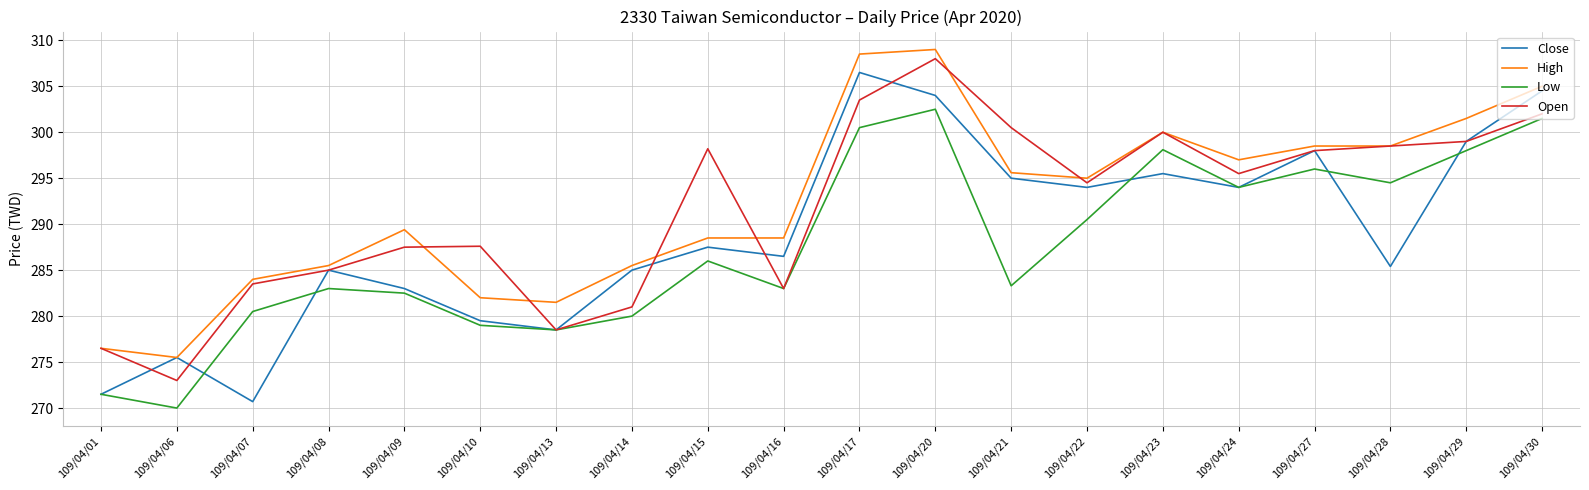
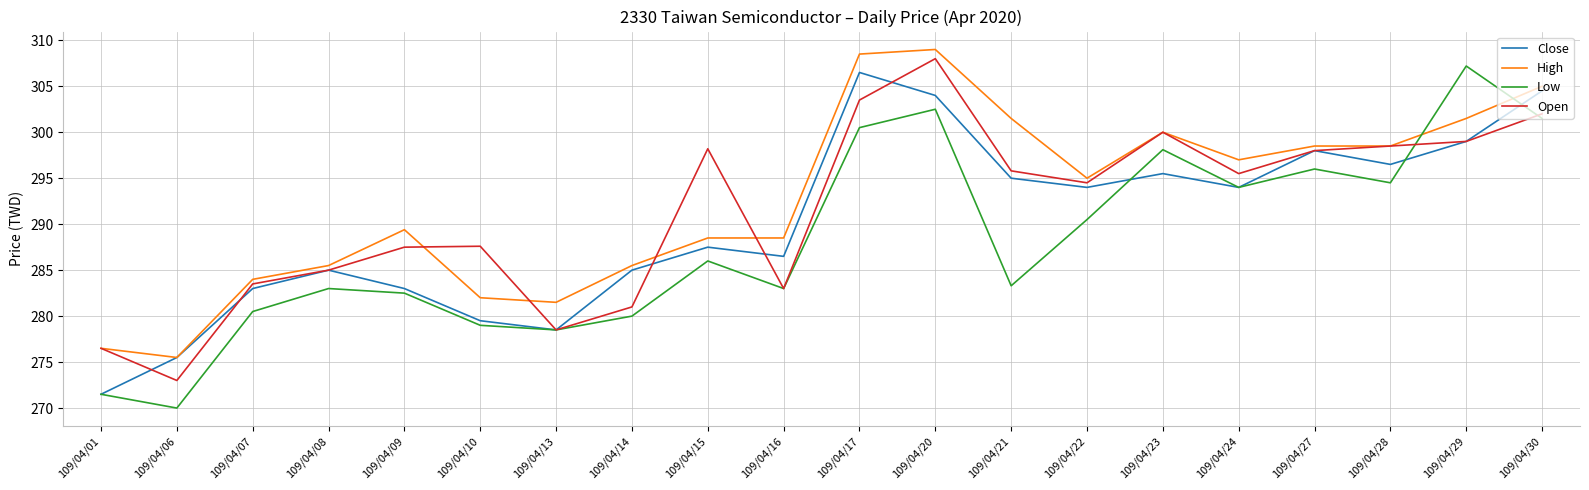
  {
    "Close": {
-     "109/04/07": 271,
+     "109/04/07": 283,
      "109/04/09": 283,
      "109/04/10": 280,
      "109/04/14": 285,
      "109/04/15": 288,
      "109/04/16": 287,
      "109/04/17": 307,
      "109/04/20": 304,
      "109/04/21": 295,
      "109/04/22": 294,
      "109/04/23": 296,
-     "109/04/28": 285
+     "109/04/28": 297
    },
    "High": {
      "109/04/07": 284,
      "109/04/08": 286,
      "109/04/09": 289,
      "109/04/10": 282,
      "109/04/13": 282,
      "109/04/14": 286,
      "109/04/15": 289,
      "109/04/16": 289,
      "109/04/17": 309,
      "109/04/20": 309,
-     "109/04/21": 296,
+     "109/04/21": 302,
      "109/04/22": 295,
      "109/04/24": 297,
      "109/04/27": 299,
      "109/04/29": 302
    },
    "Low": {
      "109/04/06": 270,
      "109/04/07": 281,
      "109/04/08": 283,
      "109/04/09": 283,
      "109/04/10": 279,
      "109/04/14": 280,
      "109/04/15": 286,
      "109/04/17": 301,
      "109/04/20": 303,
      "109/04/21": 283,
      "109/04/22": 291,
      "109/04/23": 298,
      "109/04/27": 296,
      "109/04/28": 295,
-     "109/04/29": 298
+     "109/04/29": 307
    },
    "Open": {
      "109/04/06": 273,
      "109/04/07": 284,
      "109/04/09": 288,
      "109/04/10": 288,
      "109/04/14": 281,
      "109/04/15": 298,
      "109/04/17": 304,
      "109/04/20": 308,
-     "109/04/21": 301,
+     "109/04/21": 296,
      "109/04/22": 295,
      "109/04/24": 296
    }
  }
